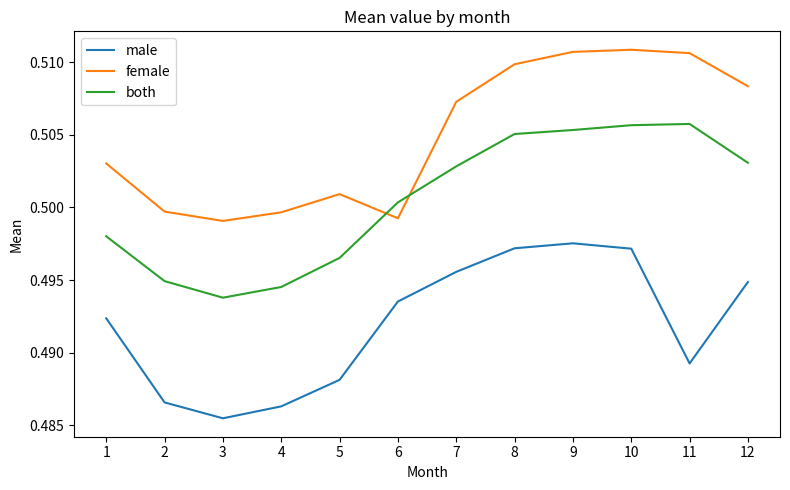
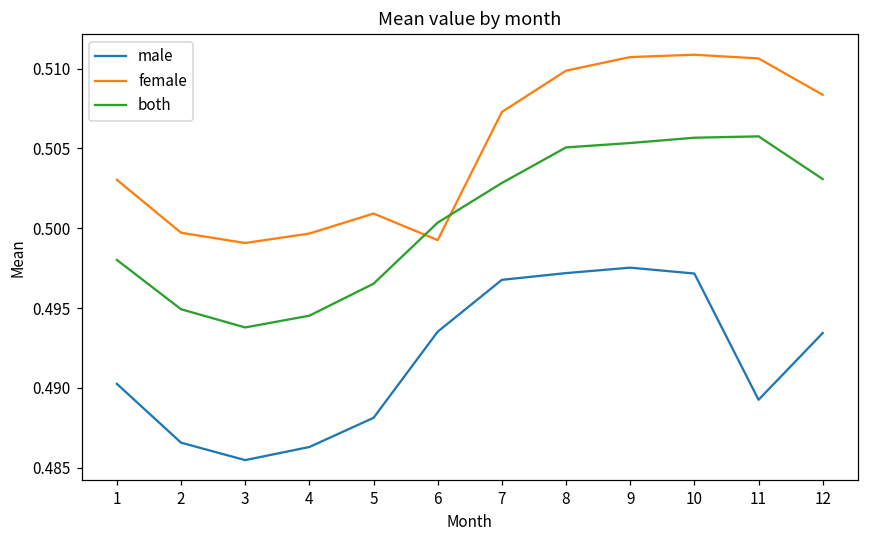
  {
    "male": {
-     "1": 0.4924,
+     "1": 0.4902,
      "2": 0.4866,
      "3": 0.4855,
      "4": 0.4863,
      "5": 0.4881,
      "6": 0.4935,
-     "7": 0.4956,
+     "7": 0.4968,
      "8": 0.4972,
      "9": 0.4975,
      "10": 0.4972,
      "11": 0.4892,
-     "12": 0.4949
+     "12": 0.4934
    },
    "female": {
      "1": 0.5030,
      "2": 0.4997,
      "3": 0.4991,
      "4": 0.4997,
      "5": 0.5009,
      "6": 0.4993,
      "7": 0.5073,
      "8": 0.5099,
      "9": 0.5107,
      "10": 0.5109,
      "11": 0.5106,
      "12": 0.5084
    },
    "both": {
      "1": 0.4980,
      "2": 0.4949,
      "3": 0.4938,
      "4": 0.4945,
      "5": 0.4965,
      "6": 0.5003,
      "7": 0.5028,
      "8": 0.5051,
      "9": 0.5053,
      "10": 0.5057,
      "11": 0.5058,
      "12": 0.5031
    }
  }
